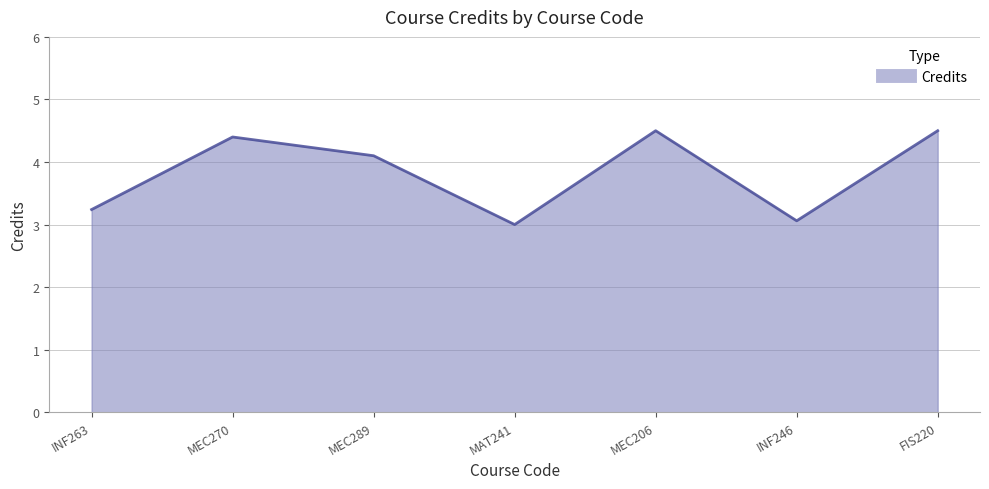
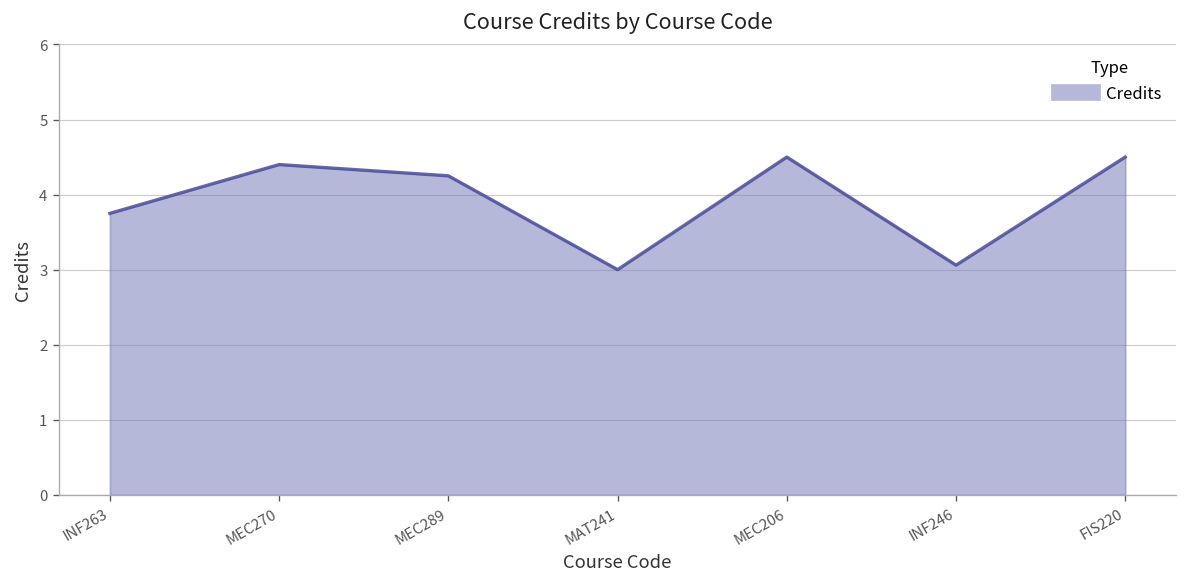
  {
-   "INF263": 3.2,
+   "INF263": 3.8,
    "MEC270": 4.4,
-   "MEC289": 4.1,
+   "MEC289": 4.3,
    "MAT241": 3.0,
    "MEC206": 4.5,
    "INF246": 3.1,
    "FIS220": 4.5
  }
